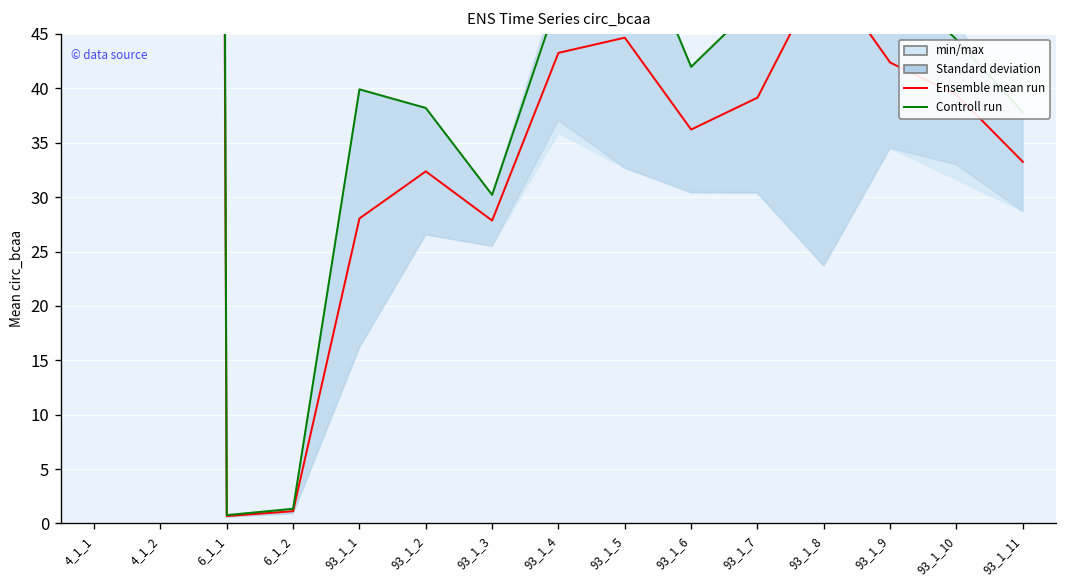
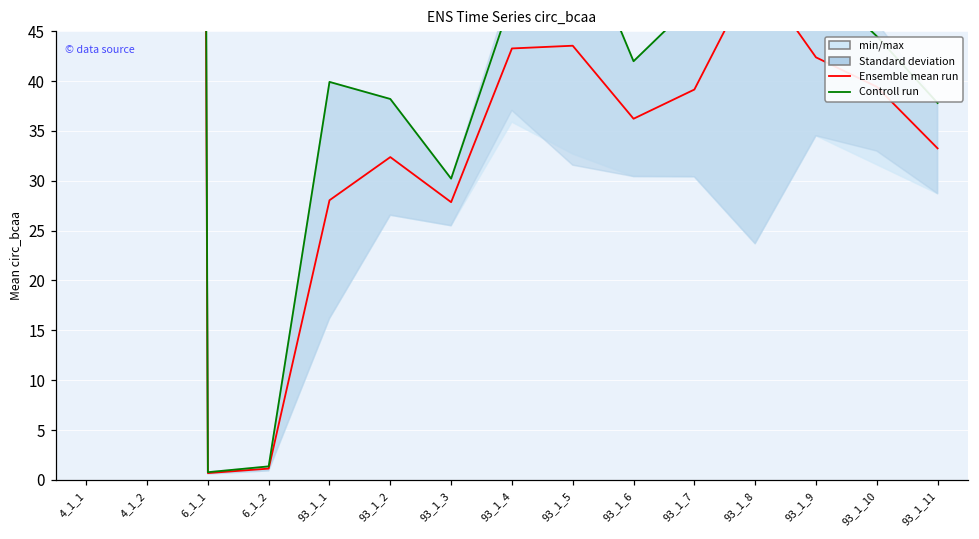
  {
    "Ensemble mean run": {
      "93_1_1": 28,
      "93_1_2": 32,
      "93_1_3": 28,
      "93_1_4": 43,
-     "93_1_5": 45,
+     "93_1_5": 44,
      "93_1_6": 36,
      "93_1_7": 39,
      "93_1_9": 42,
      "93_1_11": 33
    }
  }
